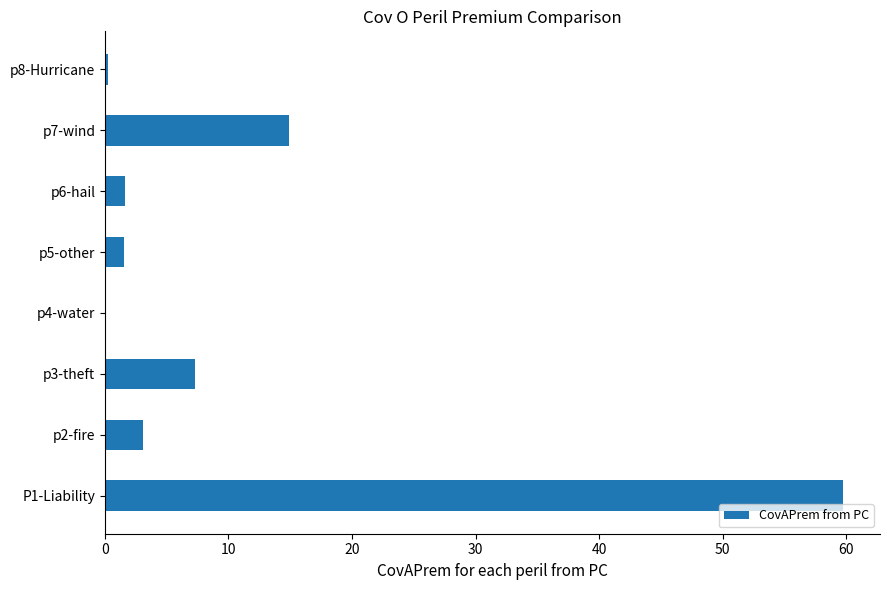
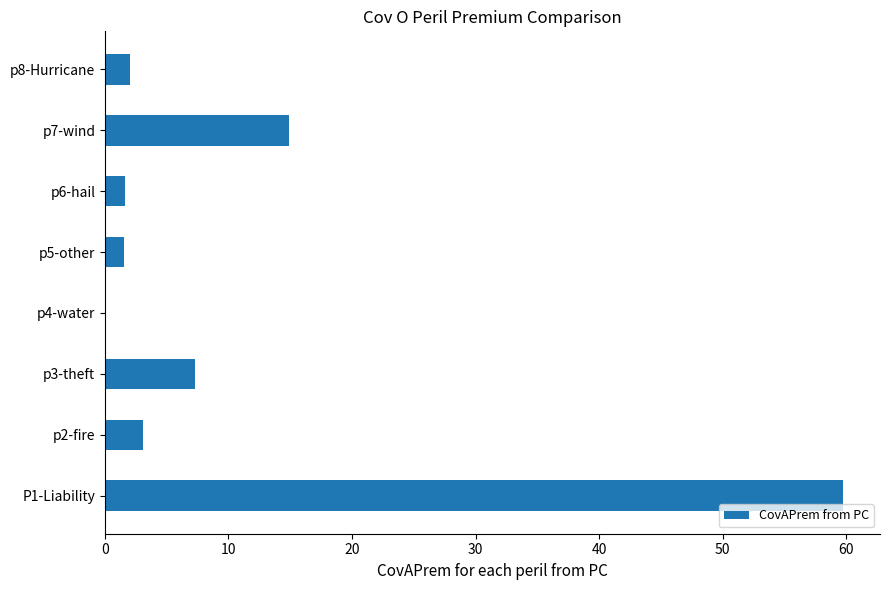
  {
-   "p8-Hurricane": 0.3,
+   "p8-Hurricane": 2.0,
    "p7-wind": 14.9,
    "p6-hail": 1.7,
    "p5-other": 1.5,
    "p3-theft": 7.3,
    "p2-fire": 3.1,
    "P1-Liability": 59.8
  }
